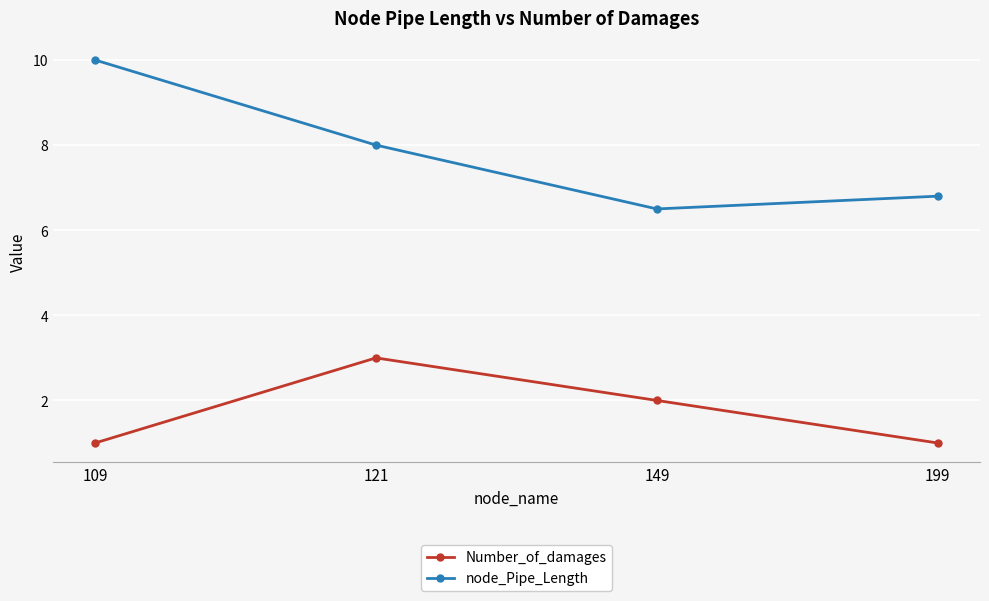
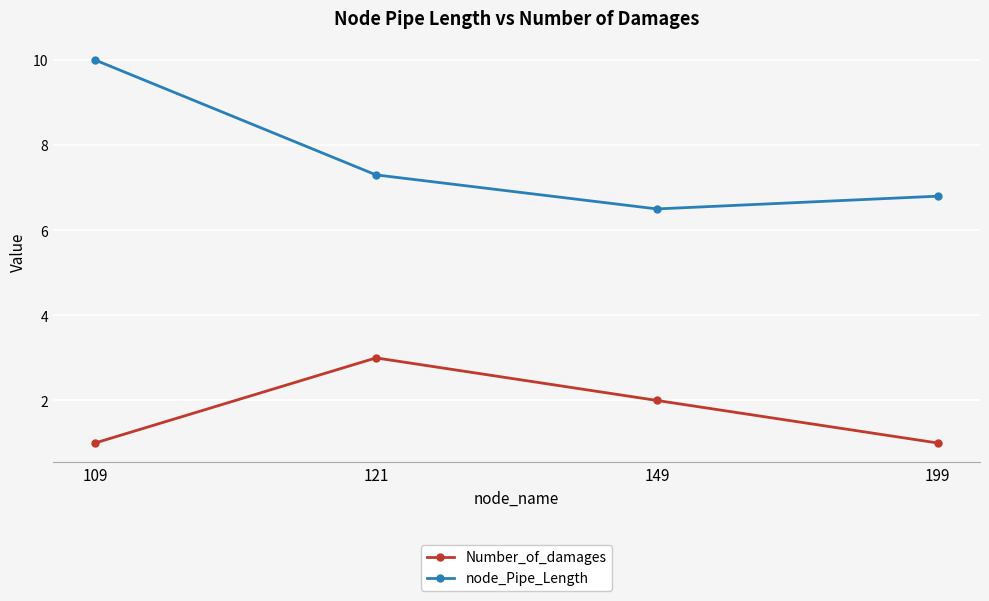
  {
    "Number_of_damages": {
      "109": 1.0,
      "121": 3.0,
      "149": 2.0,
      "199": 1.0
    },
    "node_Pipe_Length": {
      "109": 10.0,
-     "121": 8.0,
+     "121": 7.3,
      "149": 6.5,
      "199": 6.8
    }
  }
